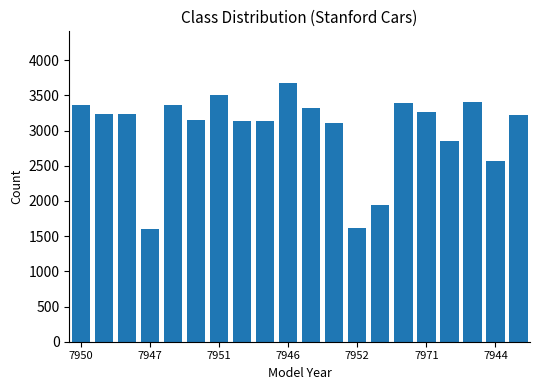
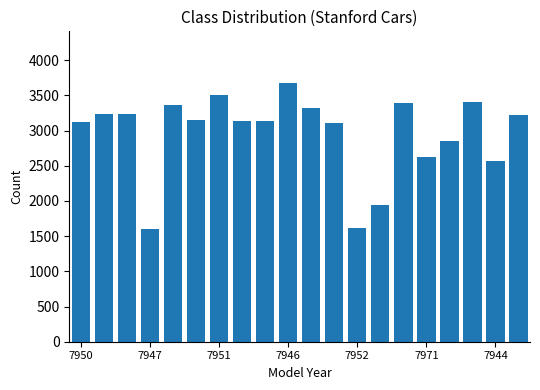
  {
-   "7950": 3400,
+   "7950": 3100,
    "7947": 1600,
    "7951": 3500,
    "7946": 3700,
    "7952": 1600,
-   "7971": 3300,
+   "7971": 2600,
    "7944": 2600
  }
